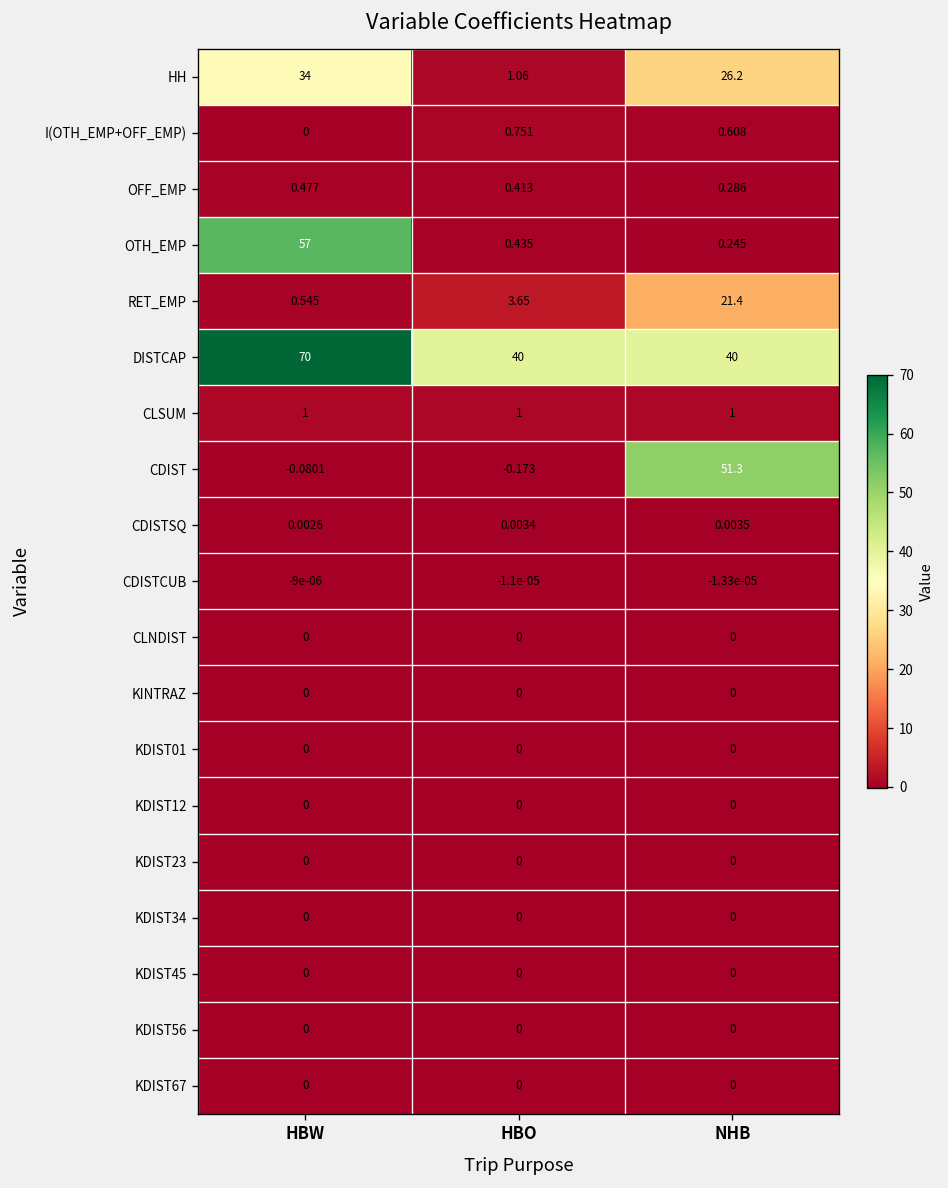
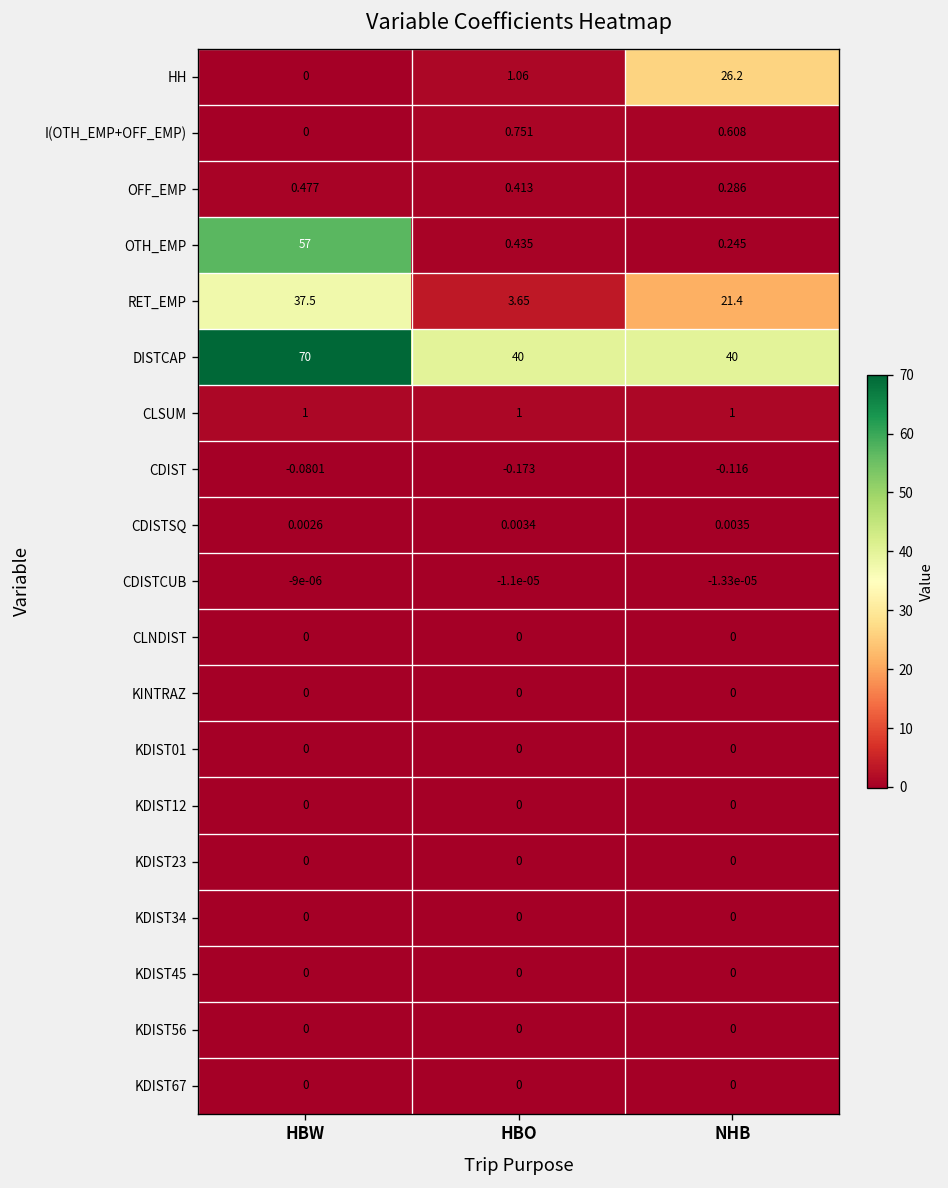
  {
    "HH": {
-     "HBW": "34",
+     "HBW": "0",
      "HBO": "1.06",
      "NHB": "26.2"
    },
    "I(OTH_EMP+OFF_EMP)": {
      "HBW": "0",
      "HBO": "0.751",
      "NHB": "0.608"
    },
    "OFF_EMP": {
      "HBW": "0.477",
      "HBO": "0.413",
      "NHB": "0.286"
    },
    "OTH_EMP": {
      "HBW": "57",
      "HBO": "0.435",
      "NHB": "0.245"
    },
    "RET_EMP": {
-     "HBW": "0.545",
+     "HBW": "37.5",
      "HBO": "3.65",
      "NHB": "21.4"
    },
    "DISTCAP": {
      "HBW": "70",
      "HBO": "40",
      "NHB": "40"
    },
    "CLSUM": {
      "HBW": "1",
      "HBO": "1",
      "NHB": "1"
    },
    "CDIST": {
      "HBW": "-0.0801",
      "HBO": "-0.173",
-     "NHB": "51.3"
+     "NHB": "-0.116"
    },
    "CDISTSQ": {
      "HBW": "0.0026",
      "HBO": "0.0034",
      "NHB": "0.0035"
    },
    "CDISTCUB": {
      "HBW": "-9e-06",
      "HBO": "-1.1e-05",
      "NHB": "-1.33e-05"
    },
    "CLNDIST": {
      "HBW": "0",
      "HBO": "0",
      "NHB": "0"
    },
    "KINTRAZ": {
      "HBW": "0",
      "HBO": "0",
      "NHB": "0"
    },
    "KDIST01": {
      "HBW": "0",
      "HBO": "0",
      "NHB": "0"
    },
    "KDIST12": {
      "HBW": "0",
      "HBO": "0",
      "NHB": "0"
    },
    "KDIST23": {
      "HBW": "0",
      "HBO": "0",
      "NHB": "0"
    },
    "KDIST34": {
      "HBW": "0",
      "HBO": "0",
      "NHB": "0"
    },
    "KDIST45": {
      "HBW": "0",
      "HBO": "0",
      "NHB": "0"
    },
    "KDIST56": {
      "HBW": "0",
      "HBO": "0",
      "NHB": "0"
    },
    "KDIST67": {
      "HBW": "0",
      "HBO": "0",
      "NHB": "0"
    }
  }
